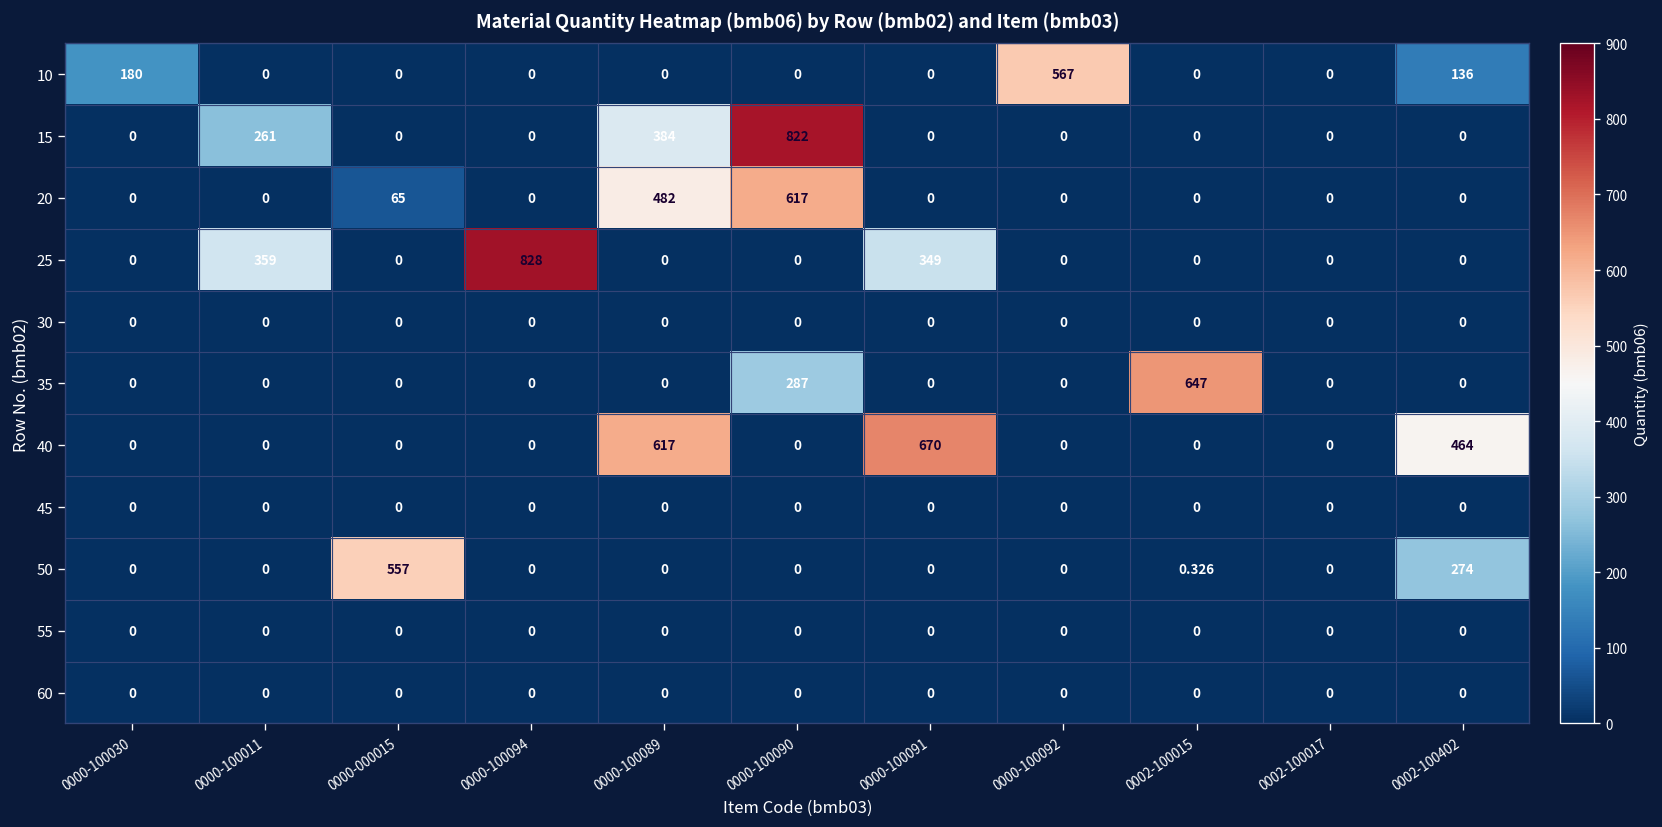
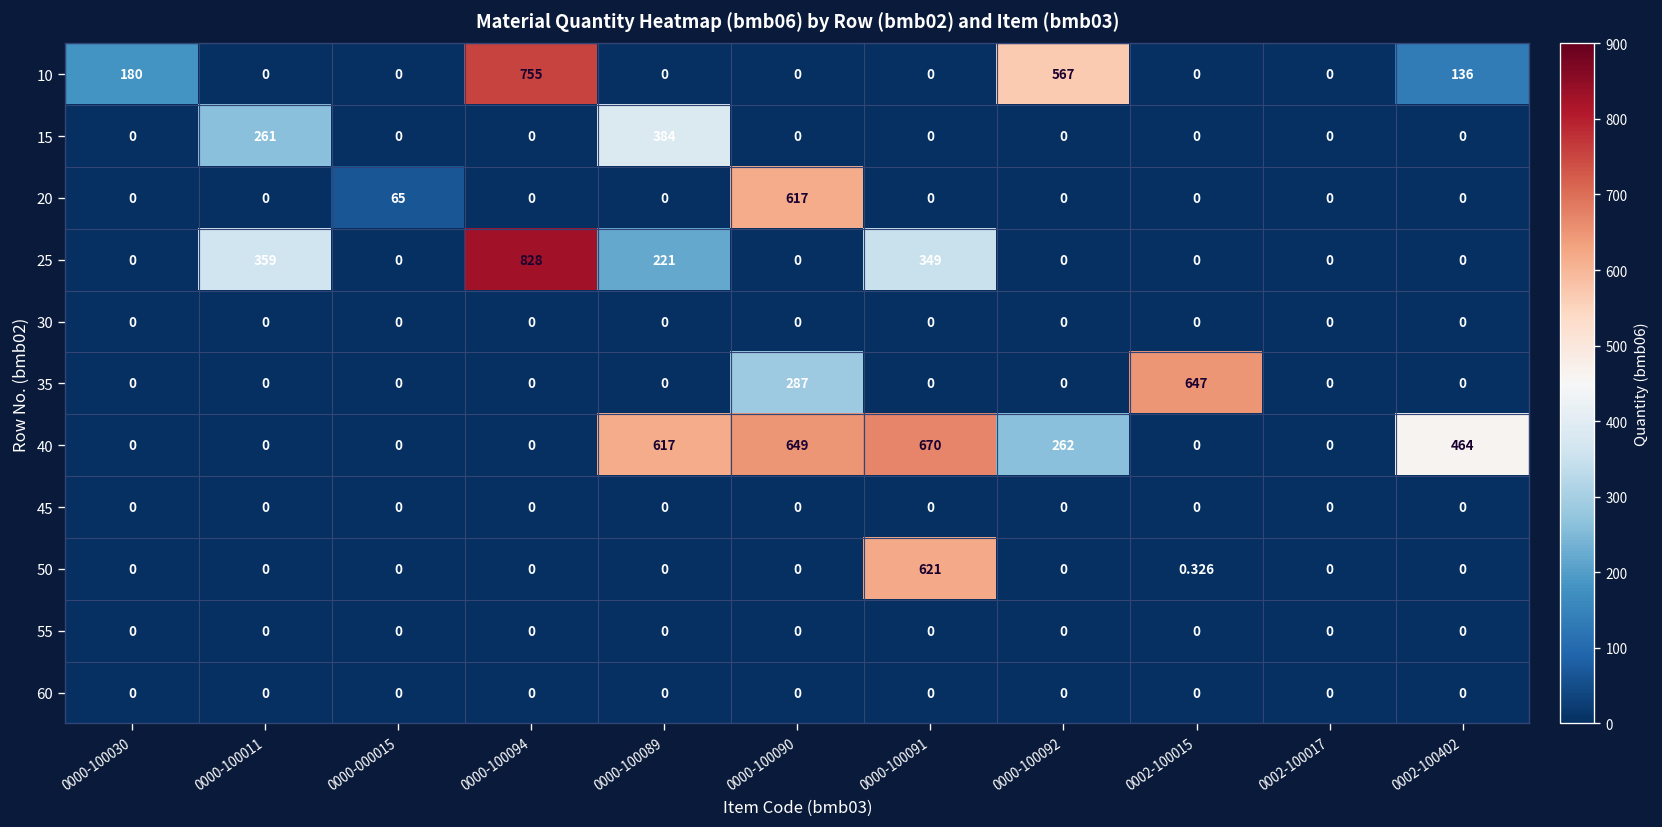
  {
    "10": {
      "0000-100030": 180,
      "0000-100011": 0,
      "0000-000015": 0,
-     "0000-100094": 0,
+     "0000-100094": 755,
      "0000-100089": 0,
      "0000-100090": 0,
      "0000-100091": 0,
      "0000-100092": 567,
      "0002-100015": 0,
      "0002-100017": 0,
      "0002-100402": 136
    },
    "15": {
      "0000-100030": 0,
      "0000-100011": 261,
      "0000-000015": 0,
      "0000-100094": 0,
-     "0000-100090": 822,
+     "0000-100090": 0,
      "0000-100091": 0,
      "0000-100092": 0,
      "0002-100015": 0,
      "0002-100017": 0,
      "0002-100402": 0
    },
    "20": {
      "0000-100030": 0,
      "0000-100011": 0,
      "0000-000015": 65,
      "0000-100094": 0,
-     "0000-100089": 482,
+     "0000-100089": 0,
      "0000-100090": 617,
      "0000-100091": 0,
      "0000-100092": 0,
      "0002-100015": 0,
      "0002-100017": 0,
      "0002-100402": 0
    },
    "25": {
      "0000-100030": 0,
      "0000-000015": 0,
      "0000-100094": 828,
-     "0000-100089": 0,
+     "0000-100089": 221,
      "0000-100090": 0,
      "0000-100091": 349,
      "0000-100092": 0,
      "0002-100015": 0,
      "0002-100017": 0,
      "0002-100402": 0
    },
    "30": {
      "0000-100030": 0,
      "0000-100011": 0,
      "0000-000015": 0,
      "0000-100094": 0,
      "0000-100089": 0,
      "0000-100090": 0,
      "0000-100091": 0,
      "0000-100092": 0,
      "0002-100015": 0,
      "0002-100017": 0,
      "0002-100402": 0
    },
    "35": {
      "0000-100030": 0,
      "0000-100011": 0,
      "0000-000015": 0,
      "0000-100094": 0,
      "0000-100089": 0,
      "0000-100090": 287,
      "0000-100091": 0,
      "0000-100092": 0,
      "0002-100015": 647,
      "0002-100017": 0,
      "0002-100402": 0
    },
    "40": {
      "0000-100030": 0,
      "0000-100011": 0,
      "0000-000015": 0,
      "0000-100094": 0,
      "0000-100089": 617,
-     "0000-100090": 0,
+     "0000-100090": 649,
      "0000-100091": 670,
-     "0000-100092": 0,
+     "0000-100092": 262,
      "0002-100015": 0,
      "0002-100017": 0,
      "0002-100402": 464
    },
    "45": {
      "0000-100030": 0,
      "0000-100011": 0,
      "0000-000015": 0,
      "0000-100094": 0,
      "0000-100089": 0,
      "0000-100090": 0,
      "0000-100091": 0,
      "0000-100092": 0,
      "0002-100015": 0,
      "0002-100017": 0,
      "0002-100402": 0
    },
    "50": {
      "0000-100030": 0,
      "0000-100011": 0,
-     "0000-000015": 557,
+     "0000-000015": 0,
      "0000-100094": 0,
      "0000-100089": 0,
      "0000-100090": 0,
-     "0000-100091": 0,
+     "0000-100091": 621,
      "0000-100092": 0,
      "0002-100015": 0.326,
      "0002-100017": 0,
-     "0002-100402": 274
+     "0002-100402": 0
    },
    "55": {
      "0000-100030": 0,
      "0000-100011": 0,
      "0000-000015": 0,
      "0000-100094": 0,
      "0000-100089": 0,
      "0000-100090": 0,
      "0000-100091": 0,
      "0000-100092": 0,
      "0002-100015": 0,
      "0002-100017": 0,
      "0002-100402": 0
    },
    "60": {
      "0000-100030": 0,
      "0000-100011": 0,
      "0000-000015": 0,
      "0000-100094": 0,
      "0000-100089": 0,
      "0000-100090": 0,
      "0000-100091": 0,
      "0000-100092": 0,
      "0002-100015": 0,
      "0002-100017": 0,
      "0002-100402": 0
    }
  }
